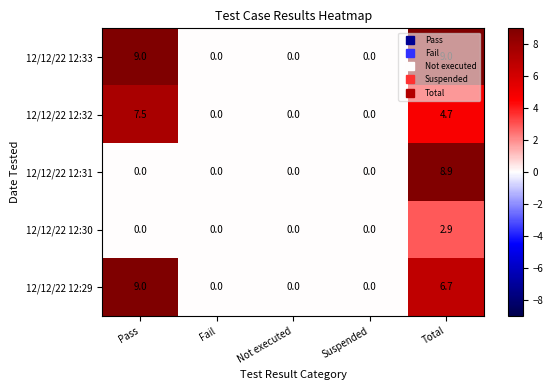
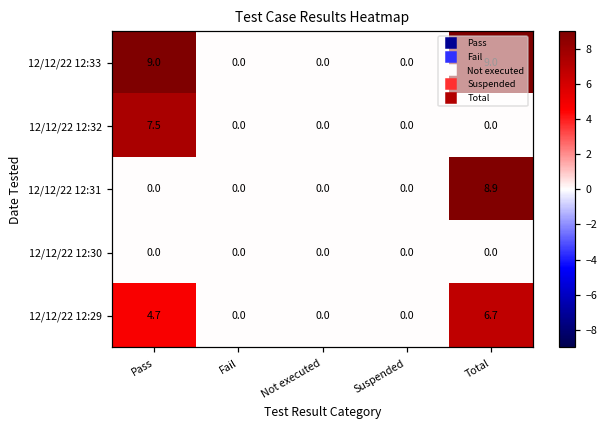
  {
    "12/12/22 12:33": {
      "Pass": 9.0,
      "Fail": 0.0,
      "Not executed": 0.0,
      "Suspended": 0.0
    },
    "12/12/22 12:32": {
      "Pass": 7.5,
      "Fail": 0.0,
      "Not executed": 0.0,
      "Suspended": 0.0,
-     "Total": 4.7
+     "Total": 0.0
    },
    "12/12/22 12:31": {
      "Pass": 0.0,
      "Fail": 0.0,
      "Not executed": 0.0,
      "Suspended": 0.0,
      "Total": 8.9
    },
    "12/12/22 12:30": {
      "Pass": 0.0,
      "Fail": 0.0,
      "Not executed": 0.0,
      "Suspended": 0.0,
-     "Total": 2.9
+     "Total": 0.0
    },
    "12/12/22 12:29": {
-     "Pass": 9.0,
+     "Pass": 4.7,
      "Fail": 0.0,
      "Not executed": 0.0,
      "Suspended": 0.0,
      "Total": 6.7
    }
  }
